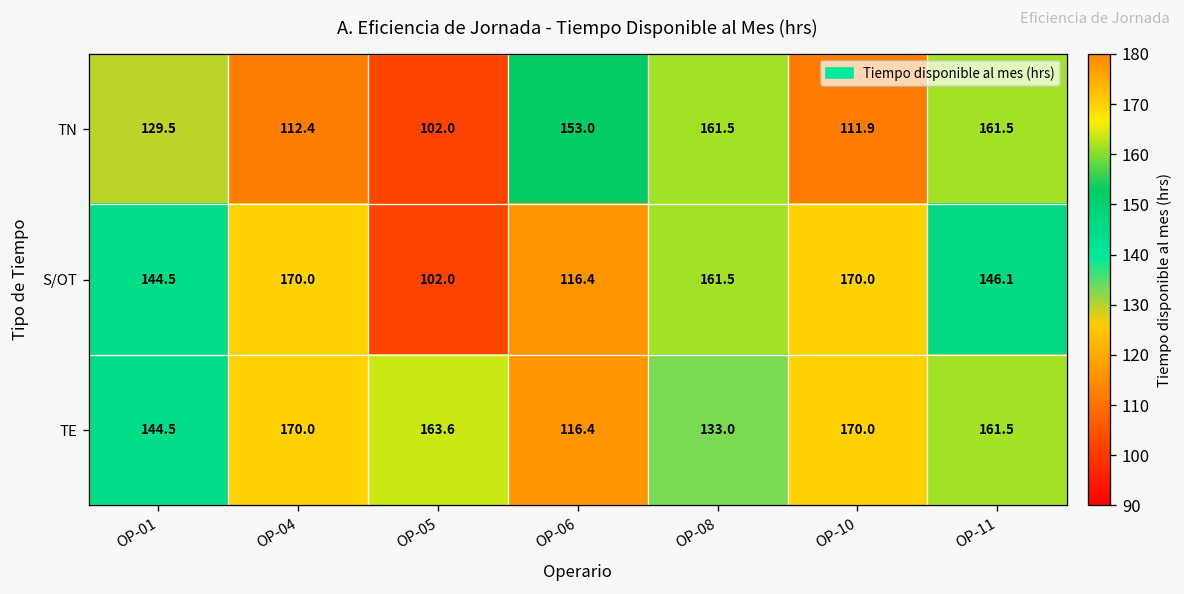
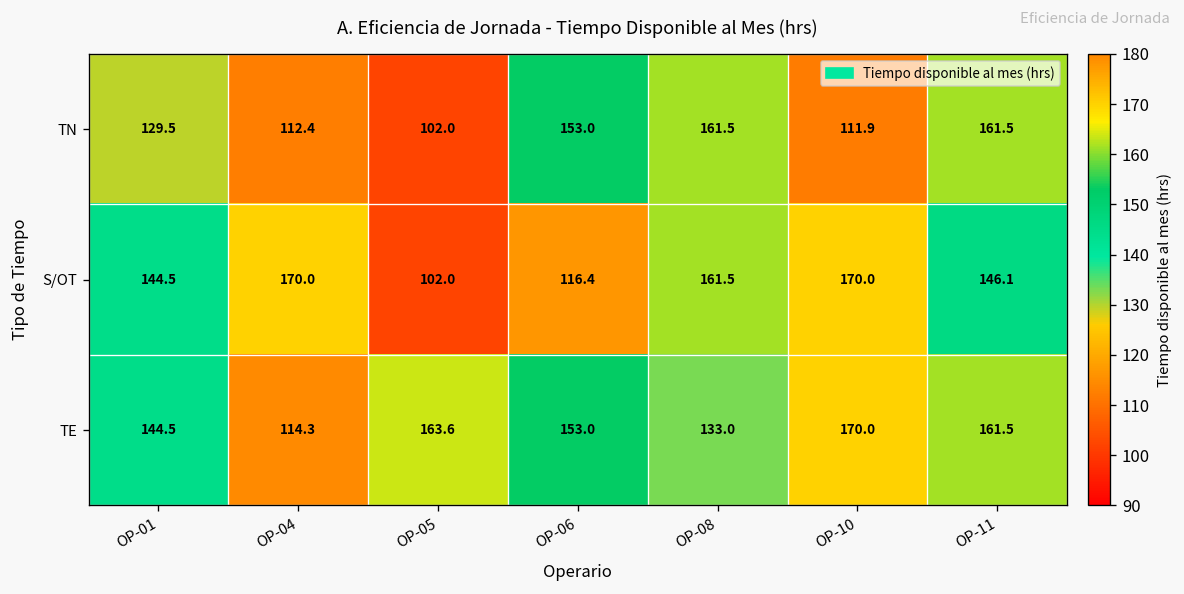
  {
    "TN": {
      "OP-01": 129.5,
      "OP-04": 112.4,
      "OP-05": 102.0,
      "OP-06": 153.0,
      "OP-08": 161.5,
      "OP-10": 111.9,
      "OP-11": 161.5
    },
    "S/OT": {
      "OP-01": 144.5,
      "OP-04": 170.0,
      "OP-05": 102.0,
      "OP-06": 116.4,
      "OP-08": 161.5,
      "OP-10": 170.0,
      "OP-11": 146.1
    },
    "TE": {
      "OP-01": 144.5,
-     "OP-04": 170.0,
+     "OP-04": 114.3,
      "OP-05": 163.6,
-     "OP-06": 116.4,
+     "OP-06": 153.0,
      "OP-08": 133.0,
      "OP-10": 170.0,
      "OP-11": 161.5
    }
  }
